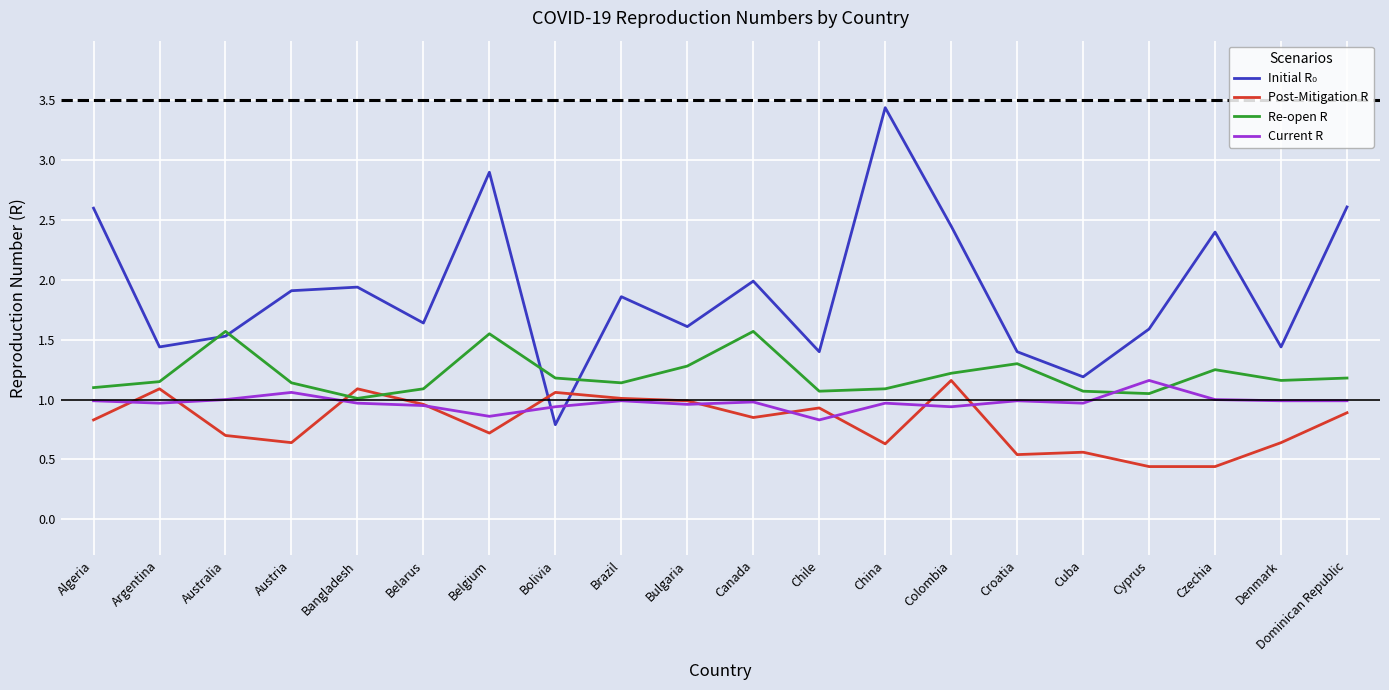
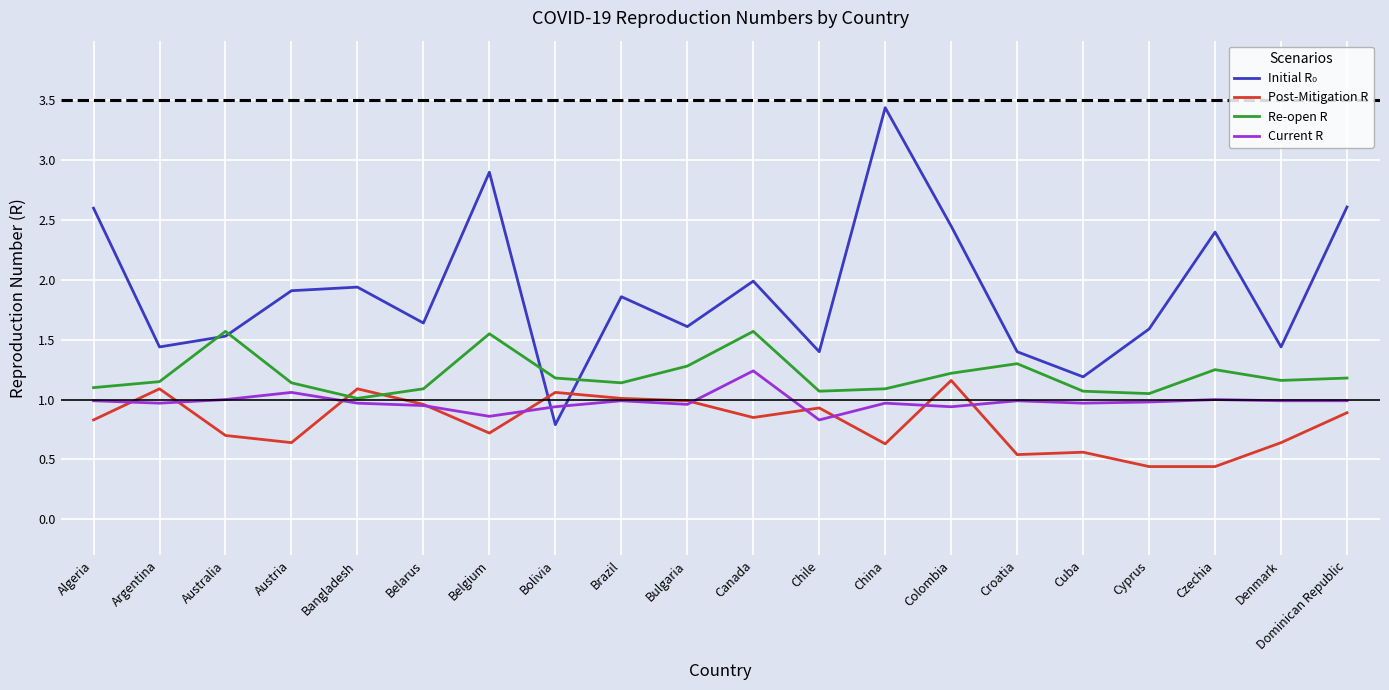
  {
    "Initial R₀": {
      "Algeria": 2.60,
      "Argentina": 1.44,
      "Australia": 1.53,
      "Austria": 1.91,
      "Bangladesh": 1.94,
      "Belarus": 1.64,
      "Belgium": 2.90,
      "Bolivia": 0.79,
      "Brazil": 1.86,
      "Bulgaria": 1.61,
      "Canada": 1.99,
      "Chile": 1.40,
      "China": 3.44,
      "Colombia": 2.45,
      "Croatia": 1.40,
      "Cuba": 1.19,
      "Cyprus": 1.59,
      "Czechia": 2.40,
      "Denmark": 1.44,
      "Dominican Republic": 2.61
    },
    "Post-Mitigation R": {
      "Algeria": 0.83,
      "Argentina": 1.09,
      "Australia": 0.70,
      "Austria": 0.64,
      "Bangladesh": 1.09,
      "Belgium": 0.72,
      "Bolivia": 1.06,
      "Bulgaria": 0.99,
      "Canada": 0.85,
      "Chile": 0.93,
      "China": 0.63,
      "Colombia": 1.16,
      "Croatia": 0.54,
      "Cuba": 0.56,
      "Cyprus": 0.44,
      "Czechia": 0.44,
      "Denmark": 0.64,
      "Dominican Republic": 0.89
    },
    "Re-open R": {
      "Algeria": 1.10,
      "Argentina": 1.15,
      "Australia": 1.57,
      "Austria": 1.14,
      "Bangladesh": 1.01,
      "Belarus": 1.09,
      "Belgium": 1.55,
      "Bolivia": 1.18,
      "Brazil": 1.14,
      "Bulgaria": 1.28,
      "Canada": 1.57,
      "Chile": 1.07,
      "China": 1.09,
      "Colombia": 1.22,
      "Croatia": 1.30,
      "Cuba": 1.07,
      "Cyprus": 1.05,
      "Czechia": 1.25,
      "Denmark": 1.16,
      "Dominican Republic": 1.18
    },
    "Current R": {
      "Algeria": 0.99,
      "Argentina": 0.97,
      "Australia": 1.00,
      "Austria": 1.06,
      "Bangladesh": 0.97,
      "Belgium": 0.86,
      "Bolivia": 0.94,
      "Bulgaria": 0.96,
-     "Canada": 0.98,
+     "Canada": 1.24,
      "Chile": 0.83,
      "China": 0.97,
      "Colombia": 0.94,
      "Croatia": 0.99,
      "Cuba": 0.97,
-     "Cyprus": 1.16,
+     "Cyprus": 0.98,
      "Czechia": 1.00,
      "Denmark": 0.99,
      "Dominican Republic": 0.99
    }
  }
